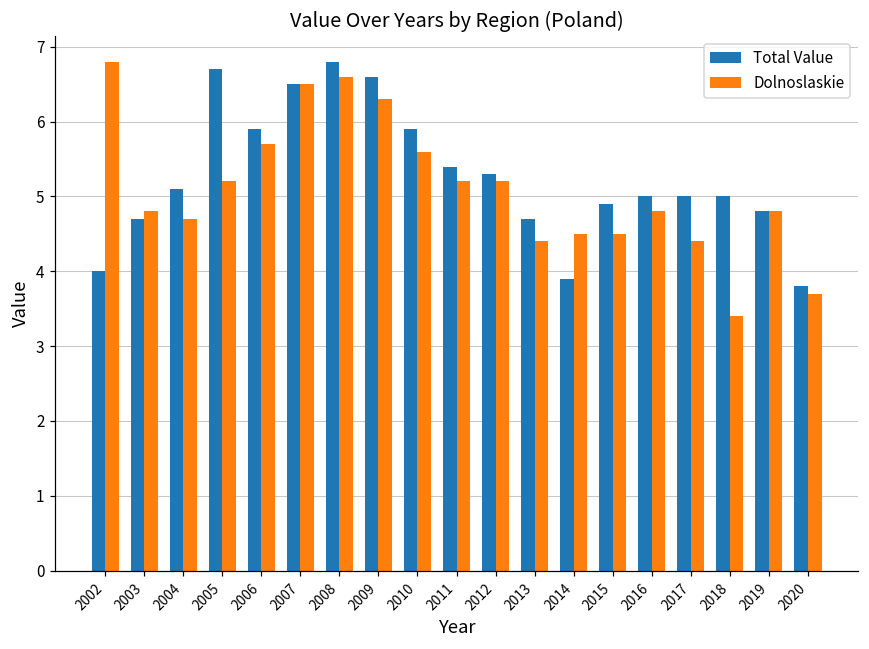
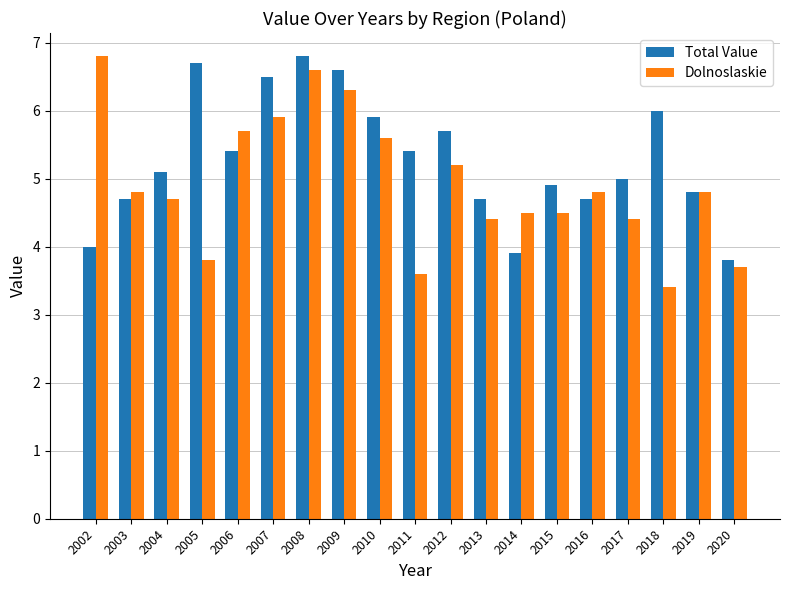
  {
    "Total Value": {
      "2002": 4.0,
      "2003": 4.7,
      "2004": 5.1,
      "2005": 6.7,
-     "2006": 5.9,
+     "2006": 5.4,
      "2007": 6.5,
      "2008": 6.8,
      "2009": 6.6,
      "2010": 5.9,
      "2011": 5.4,
-     "2012": 5.3,
+     "2012": 5.7,
      "2013": 4.7,
      "2014": 3.9,
      "2015": 4.9,
-     "2016": 5.0,
+     "2016": 4.7,
      "2017": 5.0,
-     "2018": 5,
+     "2018": 6,
      "2019": 4.8,
      "2020": 3.8
    },
    "Dolnoslaskie": {
      "2002": 6.8,
      "2003": 4.8,
      "2004": 4.7,
-     "2005": 5.2,
+     "2005": 3.8,
      "2006": 5.7,
-     "2007": 6.5,
+     "2007": 5.9,
      "2008": 6.6,
      "2009": 6.3,
      "2010": 5.6,
-     "2011": 5.2,
+     "2011": 3.6,
      "2012": 5.2,
      "2013": 4.4,
      "2014": 4.5,
      "2015": 4.5,
      "2016": 4.8,
      "2017": 4.4,
      "2018": 3.4,
      "2019": 4.8,
      "2020": 3.7
    }
  }
